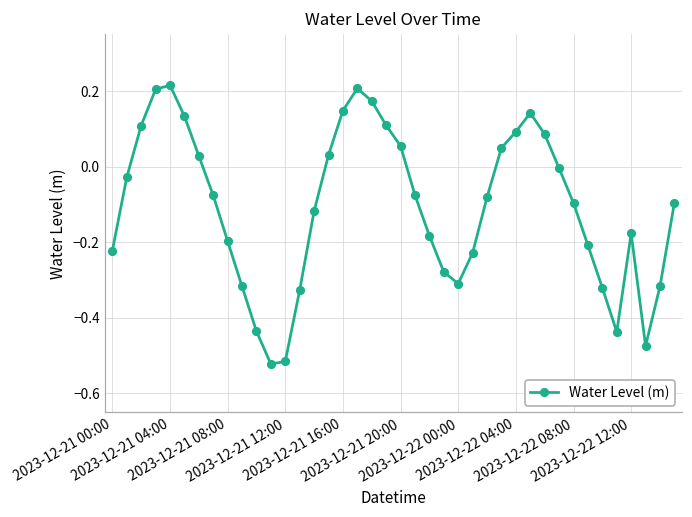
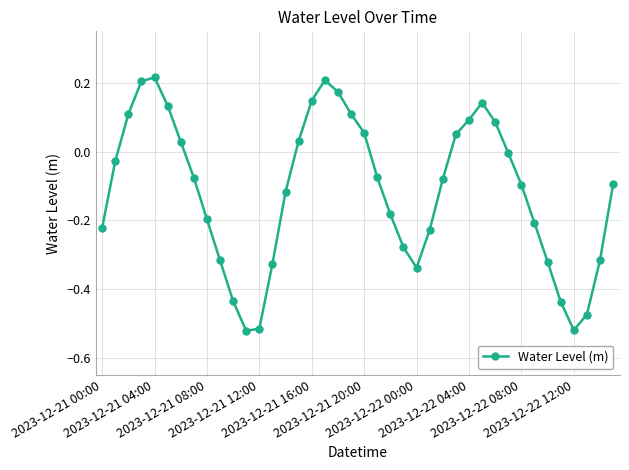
  {
    "2023-12-21 00:00": -0.22,
    "2023-12-21 04:00": 0.22,
    "2023-12-21 08:00": -0.20,
    "2023-12-21 12:00": -0.52,
    "2023-12-21 16:00": 0.15,
    "2023-12-21 20:00": 0.05,
-   "2023-12-22 00:00": -0.31,
+   "2023-12-22 00:00": -0.34,
    "2023-12-22 04:00": 0.09,
    "2023-12-22 08:00": -0.10,
-   "2023-12-22 12:00": -0.18
+   "2023-12-22 12:00": -0.52
  }
